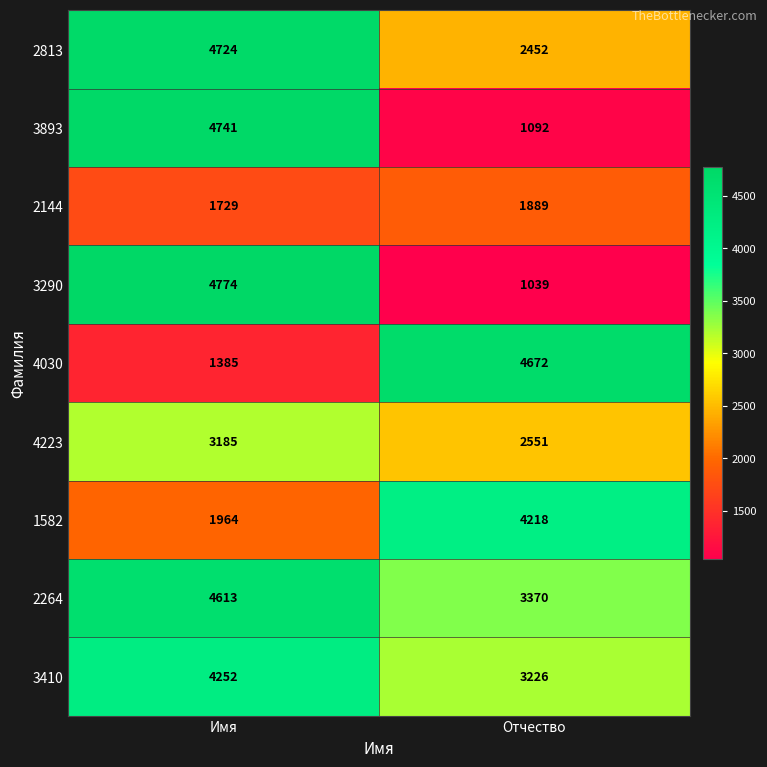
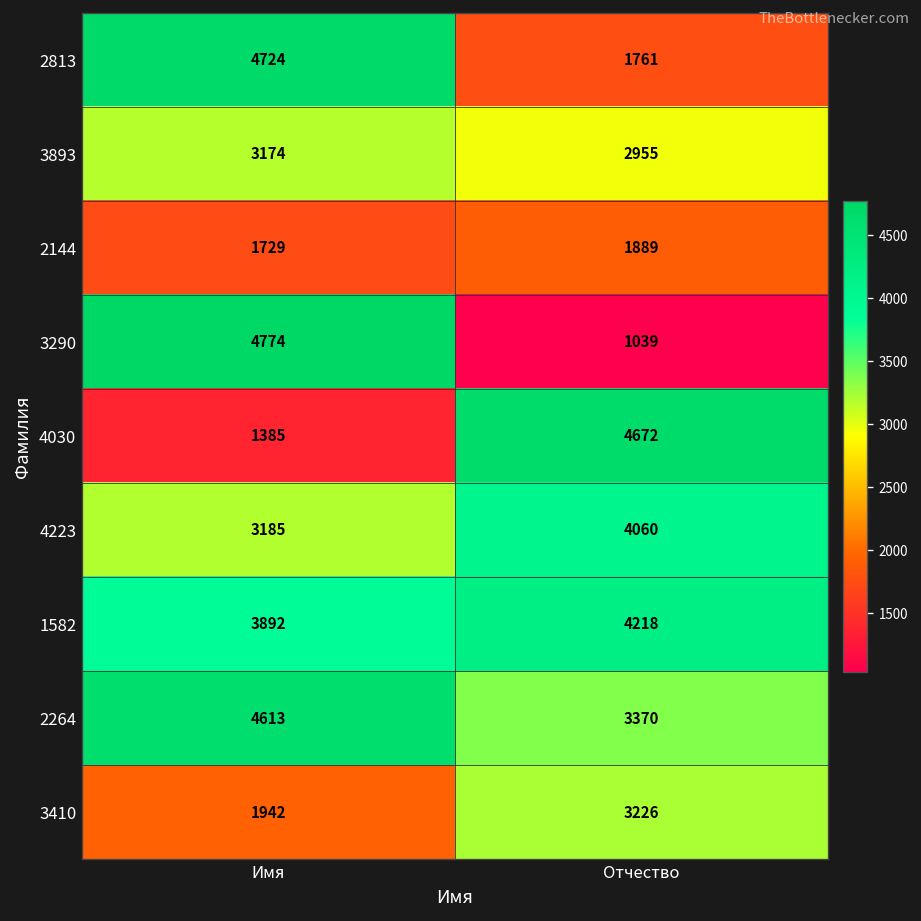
  {
    "2813": {
      "Имя": 4724,
-     "Отчество": 2452
+     "Отчество": 1761
    },
    "3893": {
-     "Имя": 4741,
-     "Отчество": 1092
+     "Имя": 3174,
+     "Отчество": 2955
    },
    "2144": {
      "Имя": 1729,
      "Отчество": 1889
    },
    "3290": {
      "Имя": 4774,
      "Отчество": 1039
    },
    "4030": {
      "Имя": 1385,
      "Отчество": 4672
    },
    "4223": {
      "Имя": 3185,
-     "Отчество": 2551
+     "Отчество": 4060
    },
    "1582": {
-     "Имя": 1964,
+     "Имя": 3892,
      "Отчество": 4218
    },
    "2264": {
      "Имя": 4613,
      "Отчество": 3370
    },
    "3410": {
-     "Имя": 4252,
+     "Имя": 1942,
      "Отчество": 3226
    }
  }
